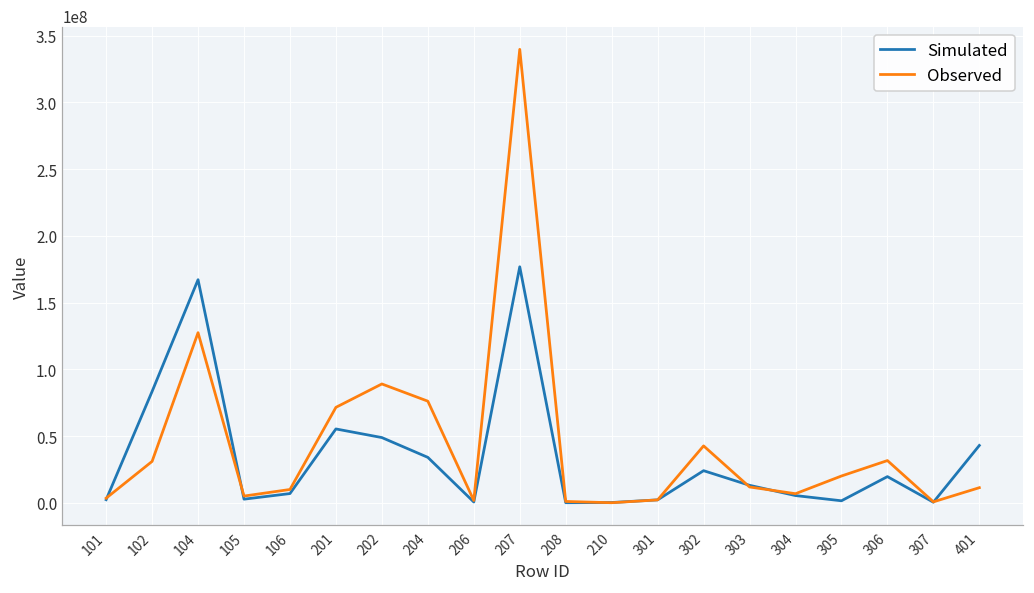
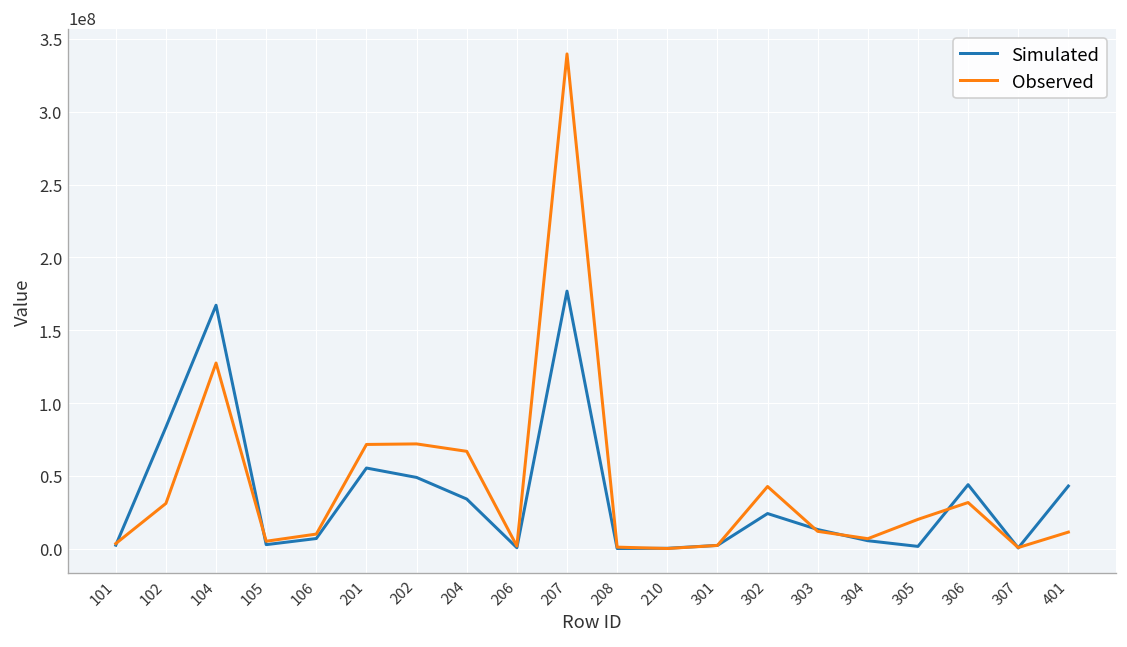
  {
    "Simulated": {
      "102": 83000000,
      "104": 167000000,
      "105": 3000000,
      "106": 7000000,
      "201": 55000000,
      "202": 49000000,
      "204": 34000000,
      "207": 177000000,
      "302": 24000000,
      "305": 2000000,
-     "306": 20000000,
+     "306": 44000000,
      "401": 43000000
    },
    "Observed": {
      "102": 31000000,
      "104": 127000000,
      "105": 5000000,
      "106": 10000000,
      "201": 72000000,
-     "202": 89000000,
-     "204": 76000000,
+     "202": 72000000,
+     "204": 67000000,
      "207": 340000000,
      "302": 43000000,
      "305": 20000000,
      "306": 32000000,
      "401": 11000000
    }
  }
